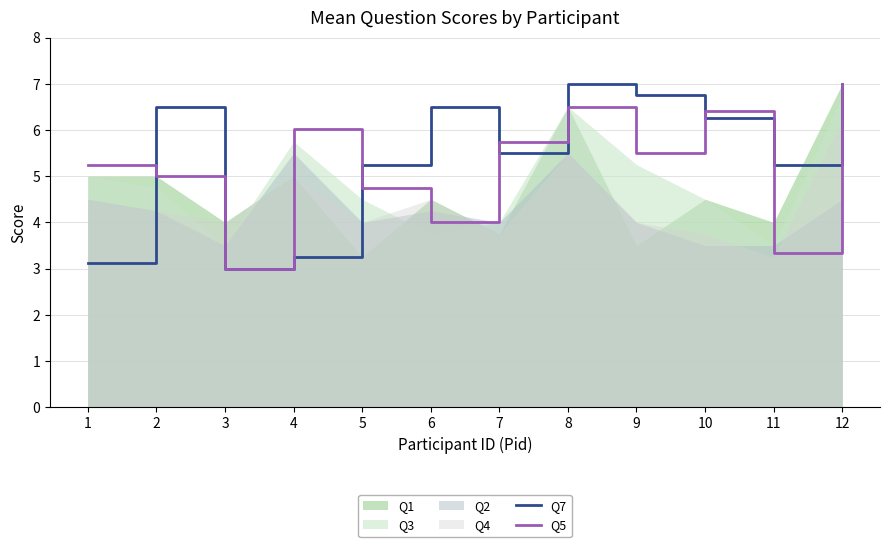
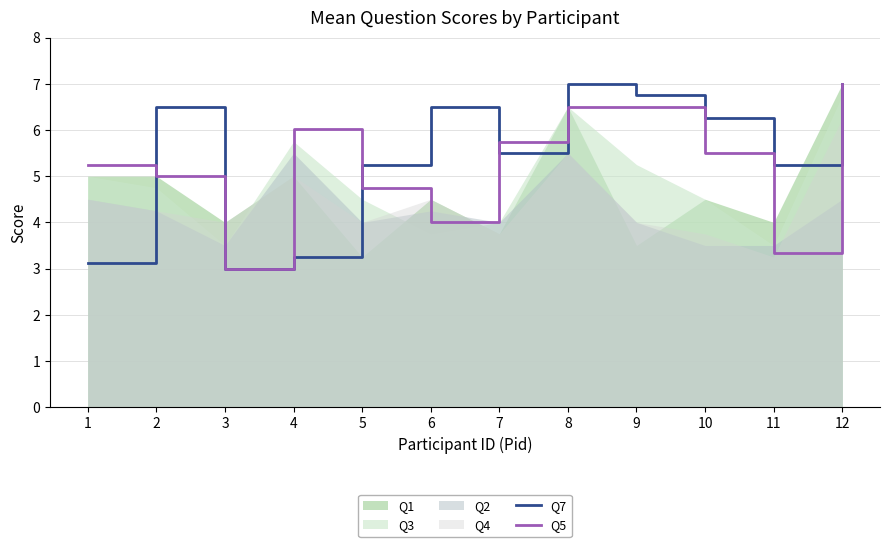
  {
    "Q7": {
      "1": 3.1,
      "2": 6.5,
      "4": 3.3,
      "5": 5.3,
      "6": 6.5,
      "7": 5.5,
      "8": 7.0,
      "9": 6.8,
      "10": 6.3,
      "11": 5.3
    },
    "Q5": {
      "1": 5.3,
      "4": 6.0,
      "5": 4.8,
      "6": 4.0,
      "7": 5.8,
-     "9": 5.5,
-     "10": 6.4,
+     "9": 6.5,
+     "10": 5.5,
      "11": 3.3
    }
  }
